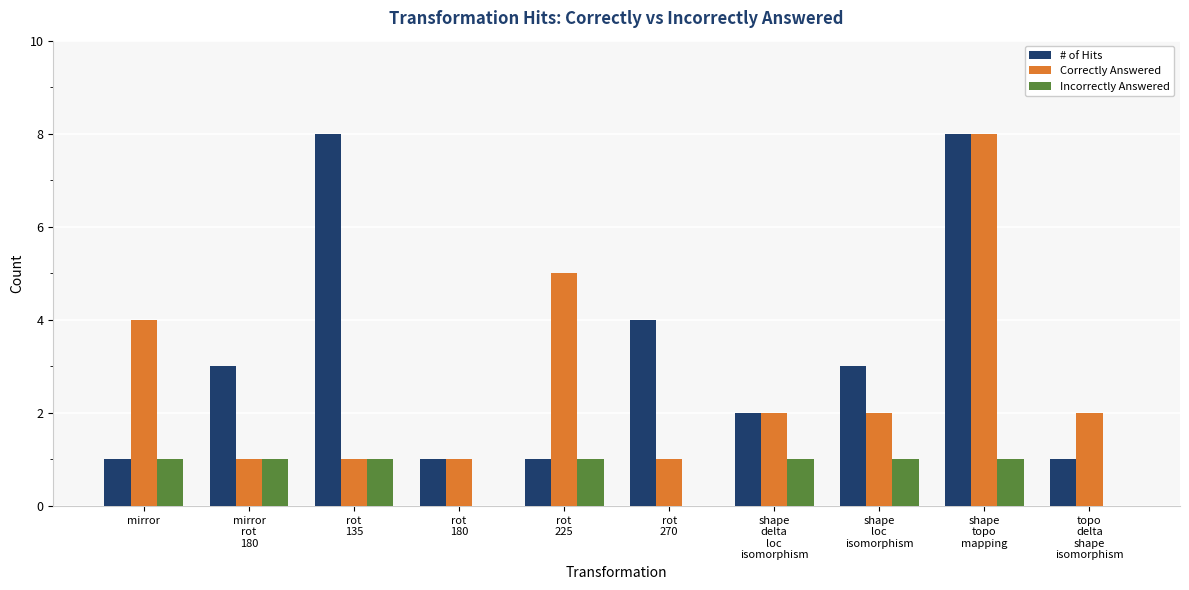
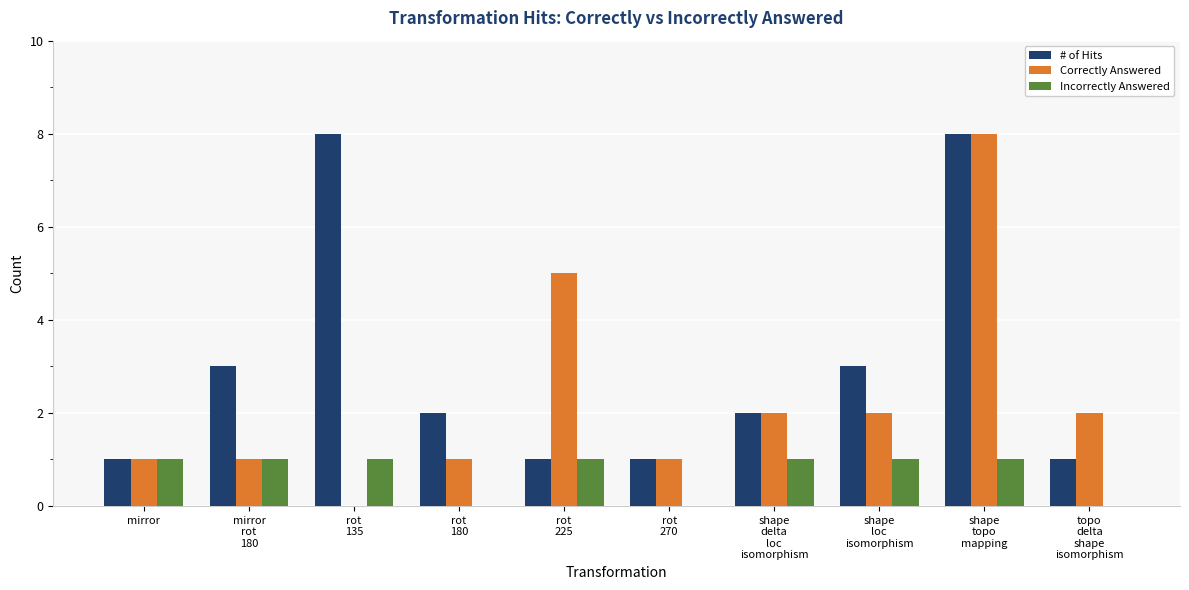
  {
    "# of Hits": {
      "mirror": 1,
      "mirror rot 180": 3,
      "rot 135": 8,
-     "rot 180": 1,
+     "rot 180": 2,
      "rot 225": 1,
-     "rot 270": 4,
+     "rot 270": 1,
      "shape delta loc isomorphism": 2,
      "shape loc isomorphism": 3,
      "shape topo mapping": 8,
      "topo delta shape isomorphism": 1
    },
    "Correctly Answered": {
-     "mirror": 4,
+     "mirror": 1,
      "mirror rot 180": 1,
-     "rot 135": 1,
+     "rot 135": 0,
      "rot 180": 1,
      "rot 225": 5,
      "rot 270": 1,
      "shape delta loc isomorphism": 2,
      "shape loc isomorphism": 2,
      "shape topo mapping": 8,
      "topo delta shape isomorphism": 2
    },
    "Incorrectly Answered": {
      "mirror": 1,
      "mirror rot 180": 1,
      "rot 135": 1,
      "rot 180": 0,
      "rot 225": 1,
      "rot 270": 0,
      "shape delta loc isomorphism": 1,
      "shape loc isomorphism": 1,
      "shape topo mapping": 1,
      "topo delta shape isomorphism": 0
    }
  }
